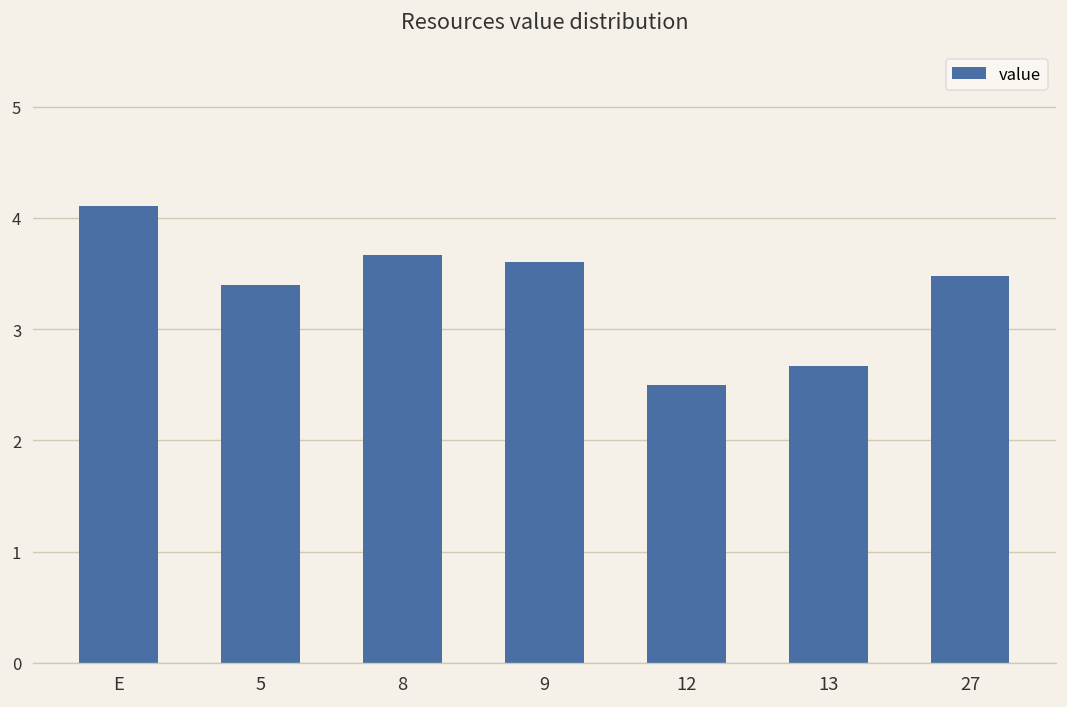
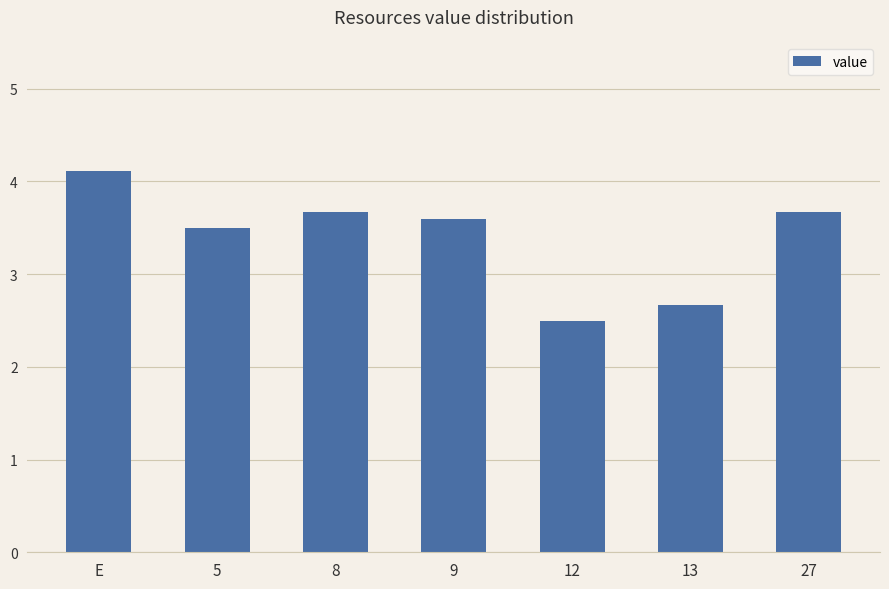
  {
    "E": 4.1,
-   "5": 3.4,
+   "5": 3.5,
    "8": 3.7,
    "9": 3.6,
    "12": 2.5,
    "13": 2.7,
-   "27": 3.5
+   "27": 3.7
  }
